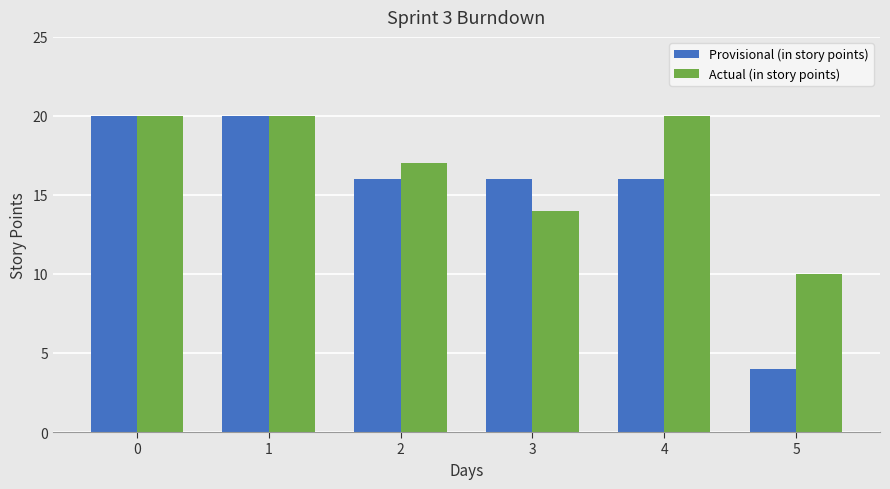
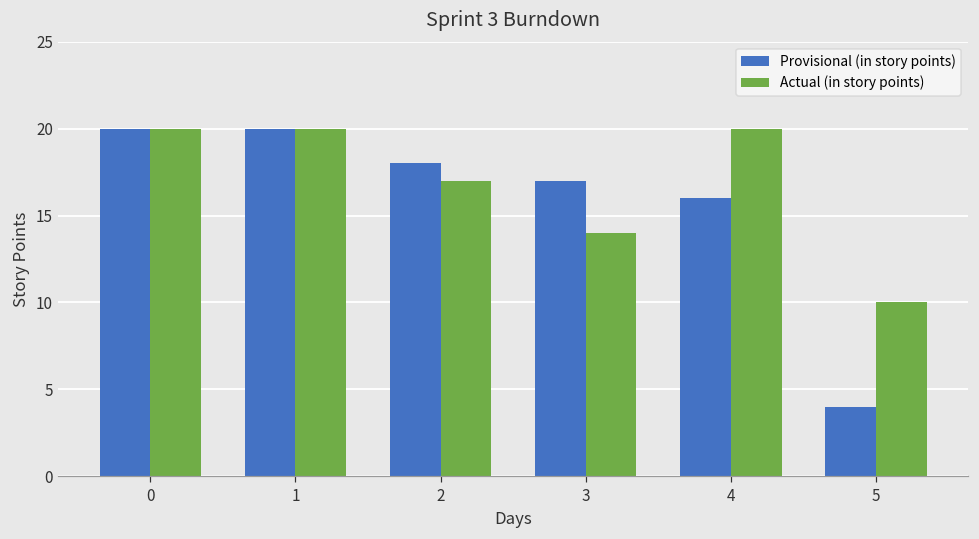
  {
    "Provisional (in story points)": {
      "0": 20,
      "1": 20,
-     "2": 16,
-     "3": 16,
+     "2": 18,
+     "3": 17,
      "4": 16,
      "5": 4
    },
    "Actual (in story points)": {
      "0": 20,
      "1": 20,
      "2": 17,
      "3": 14,
      "4": 20,
      "5": 10
    }
  }
